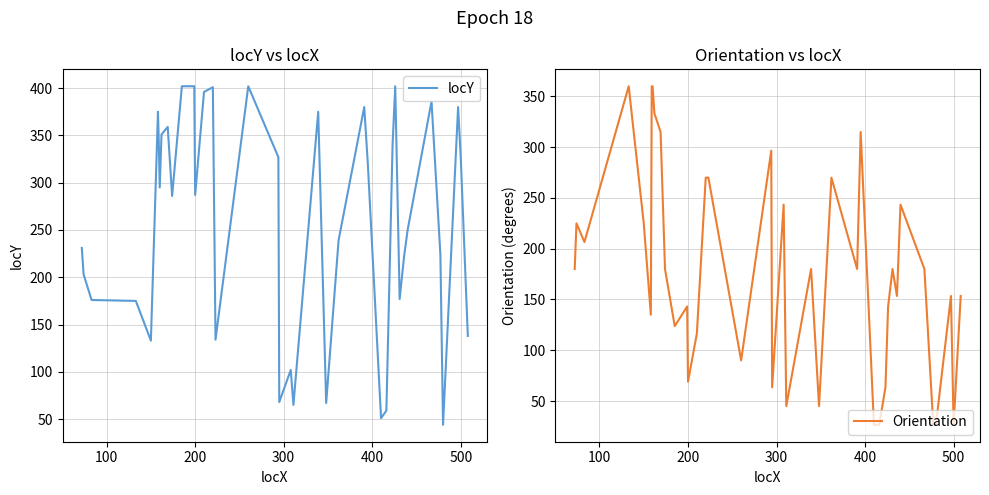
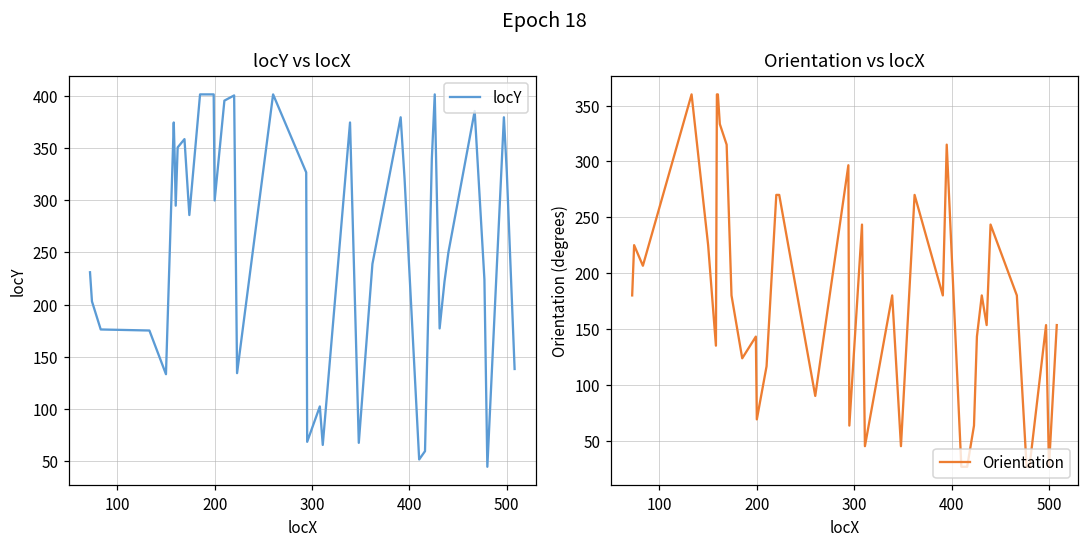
  {
    "locY vs locX": {
-     "200": 290,
+     "200": 300,
      "500": 330
    },
    "Orientation vs locX": {
      "200": 69
    }
  }
